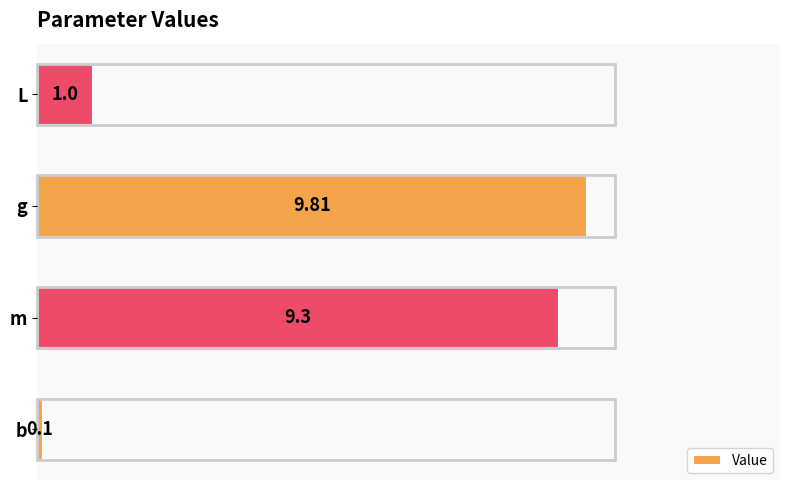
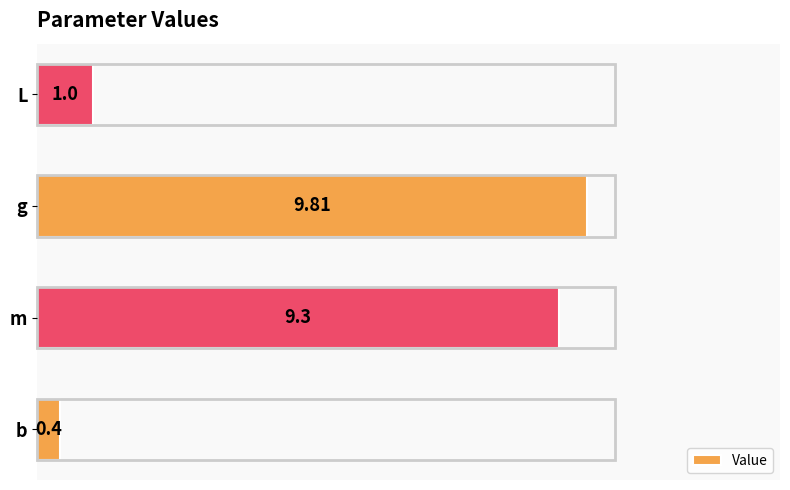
  {
    "L": 1.0,
    "g": 9.81,
    "m": 9.3,
-   "b": 0.1
+   "b": 0.4
  }
